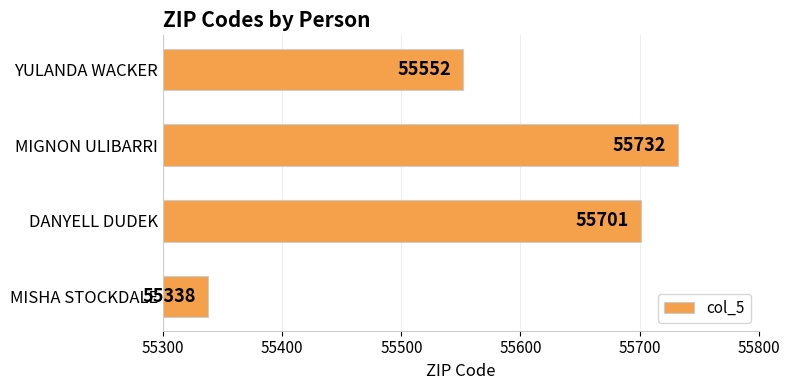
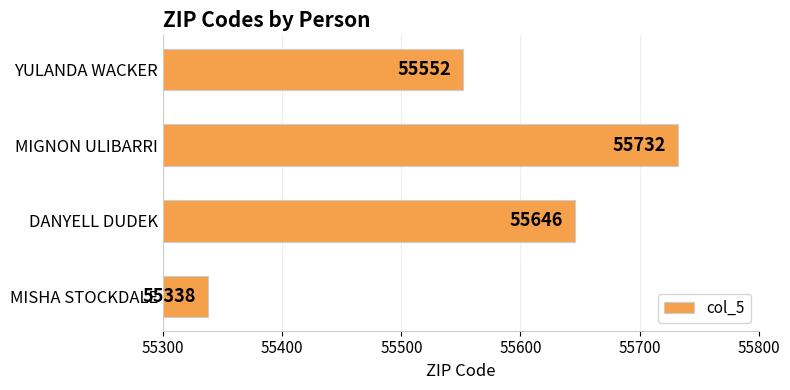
  {
    "YULANDA WACKER": 55552,
    "MIGNON ULIBARRI": 55732,
-   "DANYELL DUDEK": 55701,
+   "DANYELL DUDEK": 55646,
    "MISHA STOCKDALE": 55338
  }
